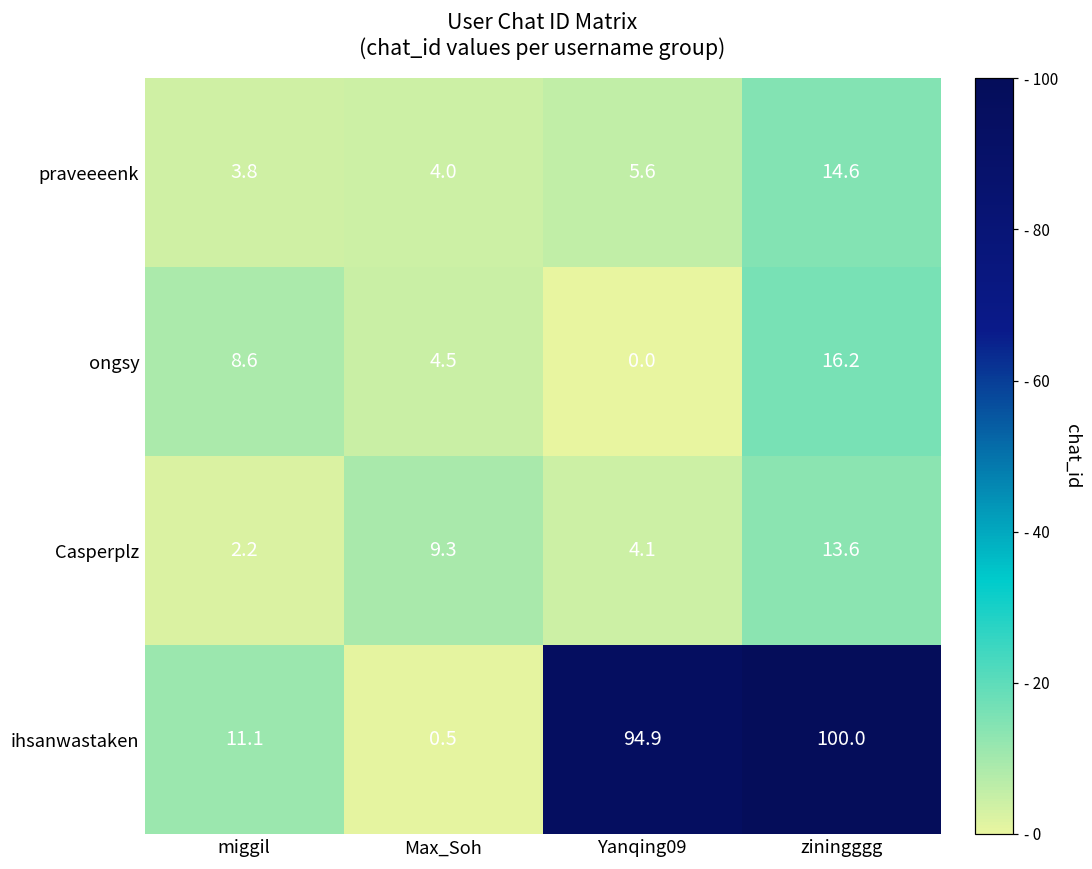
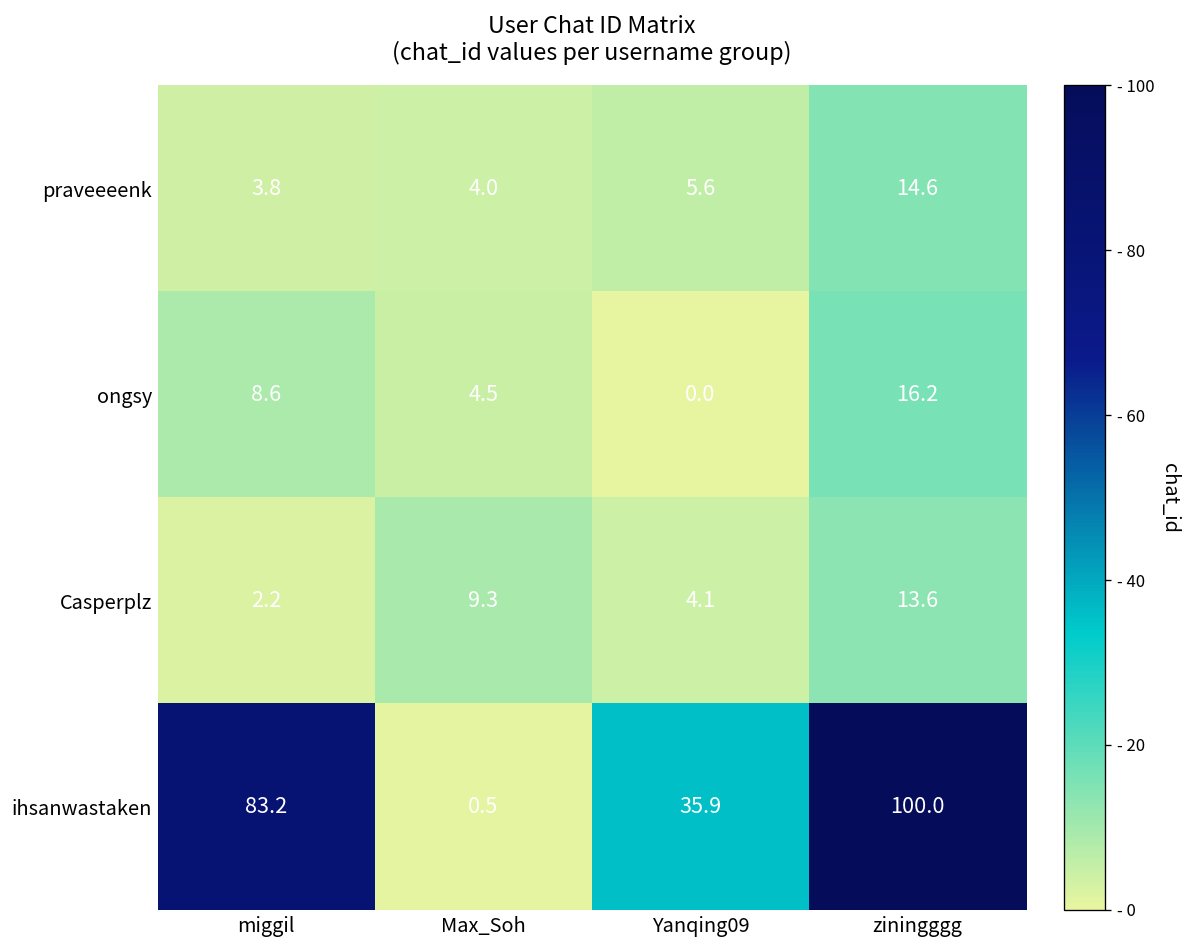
  {
    "praveeeenk": {
      "miggil": 3.8,
      "Max_Soh": 4.0,
      "Yanqing09": 5.6,
      "ziningggg": 14.6
    },
    "ongsy": {
      "miggil": 8.6,
      "Max_Soh": 4.5,
      "Yanqing09": 0.0,
      "ziningggg": 16.2
    },
    "Casperplz": {
      "miggil": 2.2,
      "Max_Soh": 9.3,
      "Yanqing09": 4.1,
      "ziningggg": 13.6
    },
    "ihsanwastaken": {
-     "miggil": 11.1,
+     "miggil": 83.2,
      "Max_Soh": 0.5,
-     "Yanqing09": 94.9,
+     "Yanqing09": 35.9,
      "ziningggg": 100.0
    }
  }
